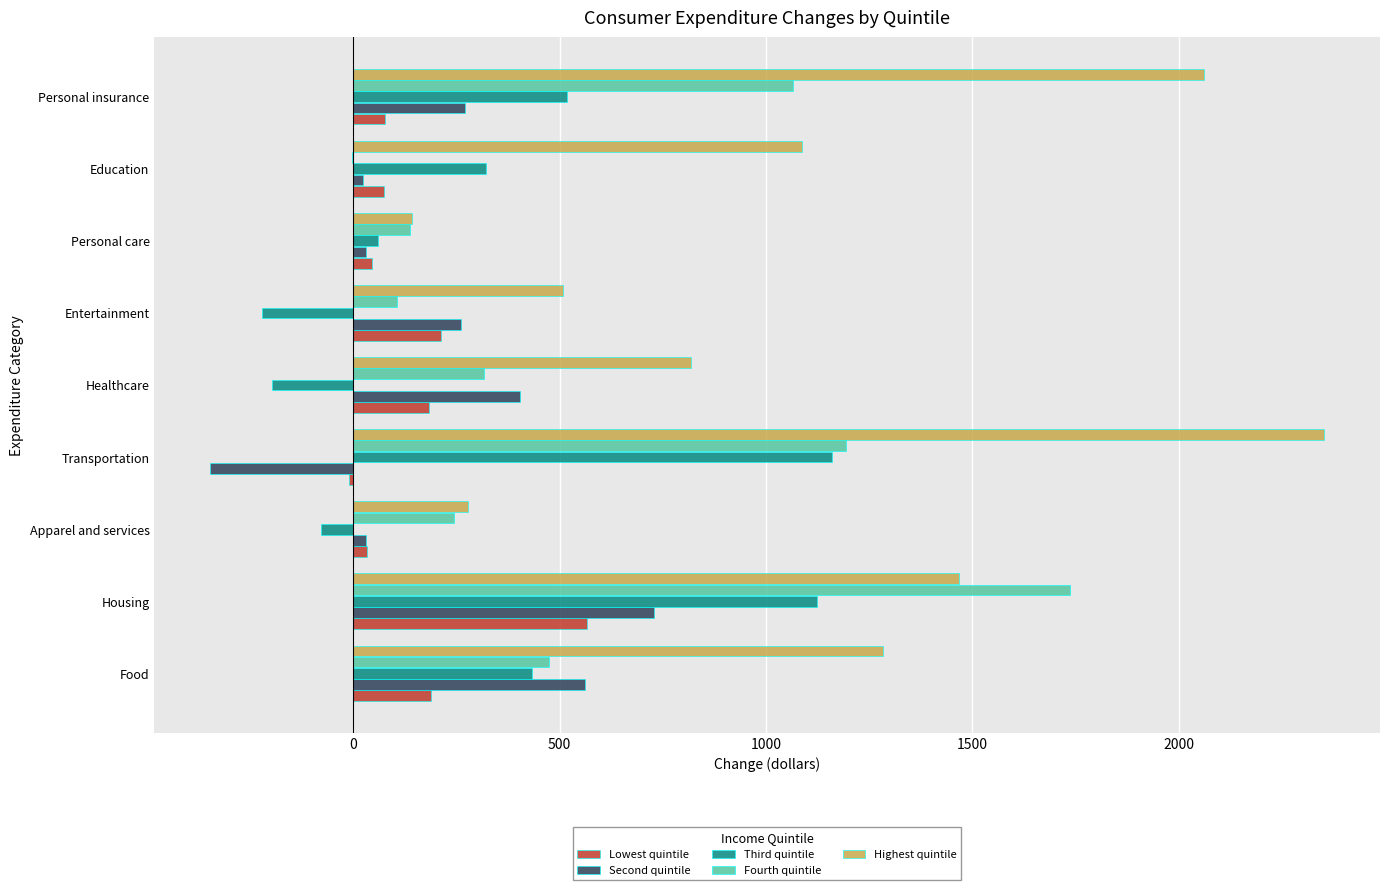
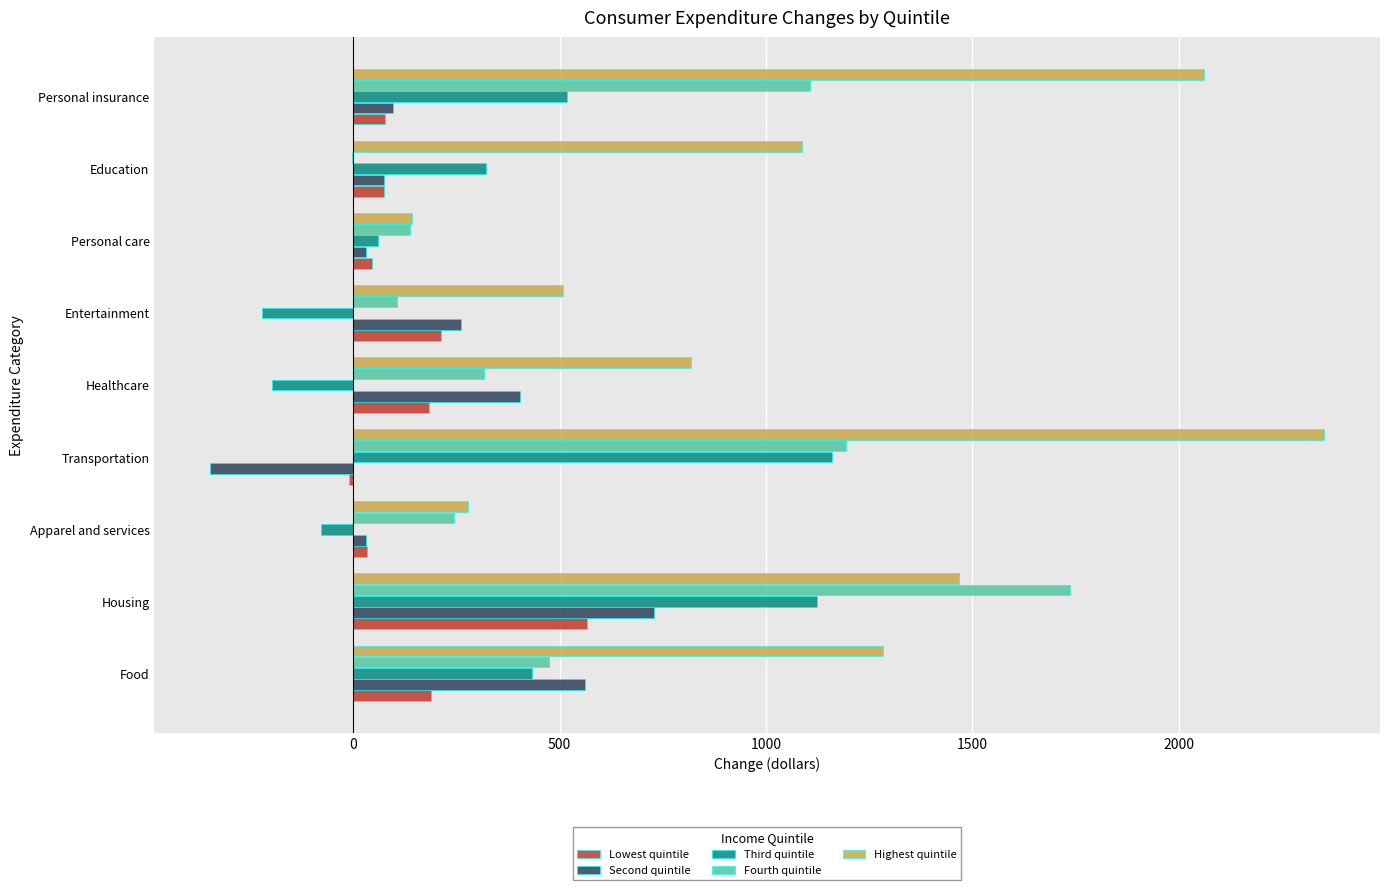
  {
    "Lowest quintile": {
      "Personal insurance": 80,
      "Education": 80,
      "Personal care": 50,
      "Entertainment": 210,
      "Healthcare": 180,
      "Transportation": -10,
      "Apparel and services": 30,
      "Housing": 570,
      "Food": 190
    },
    "Second quintile": {
-     "Personal insurance": 270,
-     "Education": 20,
+     "Personal insurance": 100,
+     "Education": 80,
      "Personal care": 30,
      "Entertainment": 260,
      "Healthcare": 400,
      "Transportation": -350,
      "Apparel and services": 30,
      "Housing": 730,
      "Food": 560
    },
    "Third quintile": {
      "Personal insurance": 520,
      "Education": 320,
      "Personal care": 60,
      "Entertainment": -220,
      "Healthcare": -200,
      "Transportation": 1160,
      "Apparel and services": -80,
      "Housing": 1120,
      "Food": 430
    },
    "Fourth quintile": {
-     "Personal insurance": 1070,
+     "Personal insurance": 1110,
      "Personal care": 140,
      "Entertainment": 110,
      "Healthcare": 320,
      "Transportation": 1200,
      "Apparel and services": 250,
      "Housing": 1740,
      "Food": 480
    },
    "Highest quintile": {
      "Personal insurance": 2060,
      "Education": 1090,
      "Personal care": 140,
      "Entertainment": 510,
      "Healthcare": 820,
      "Transportation": 2350,
      "Apparel and services": 280,
      "Housing": 1470,
      "Food": 1280
    }
  }
